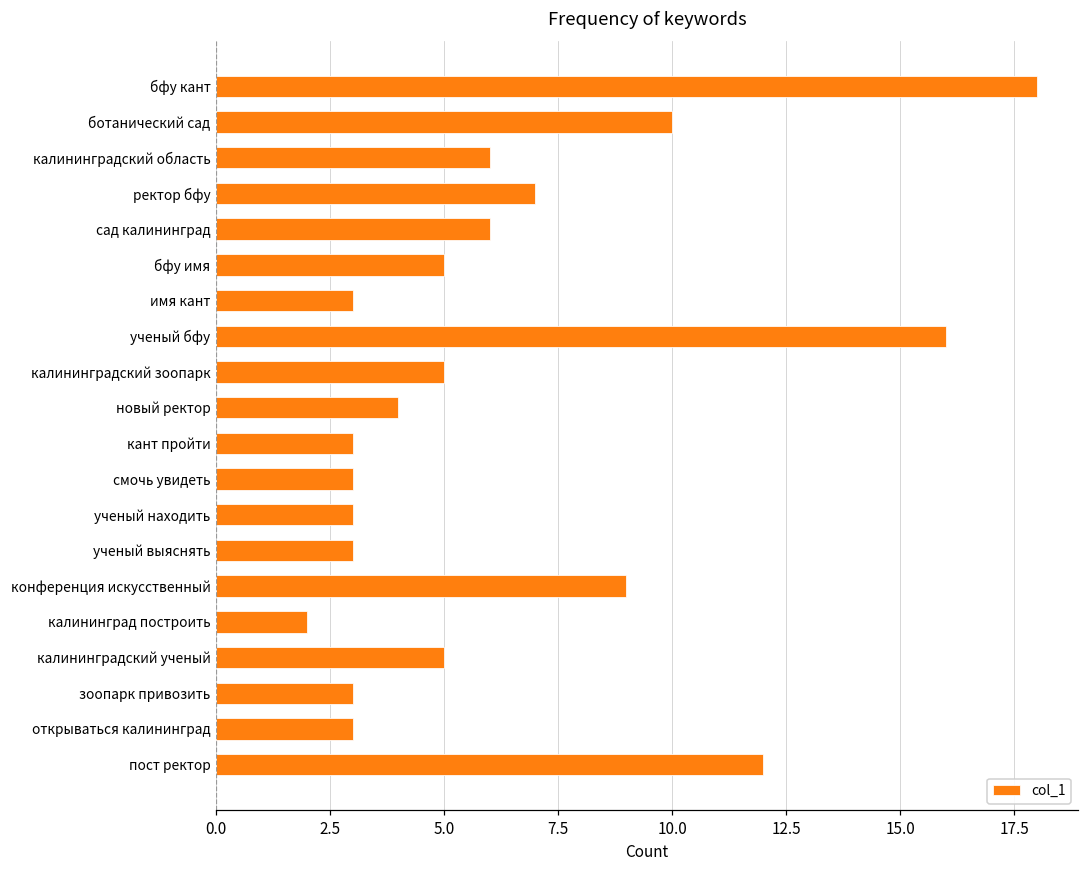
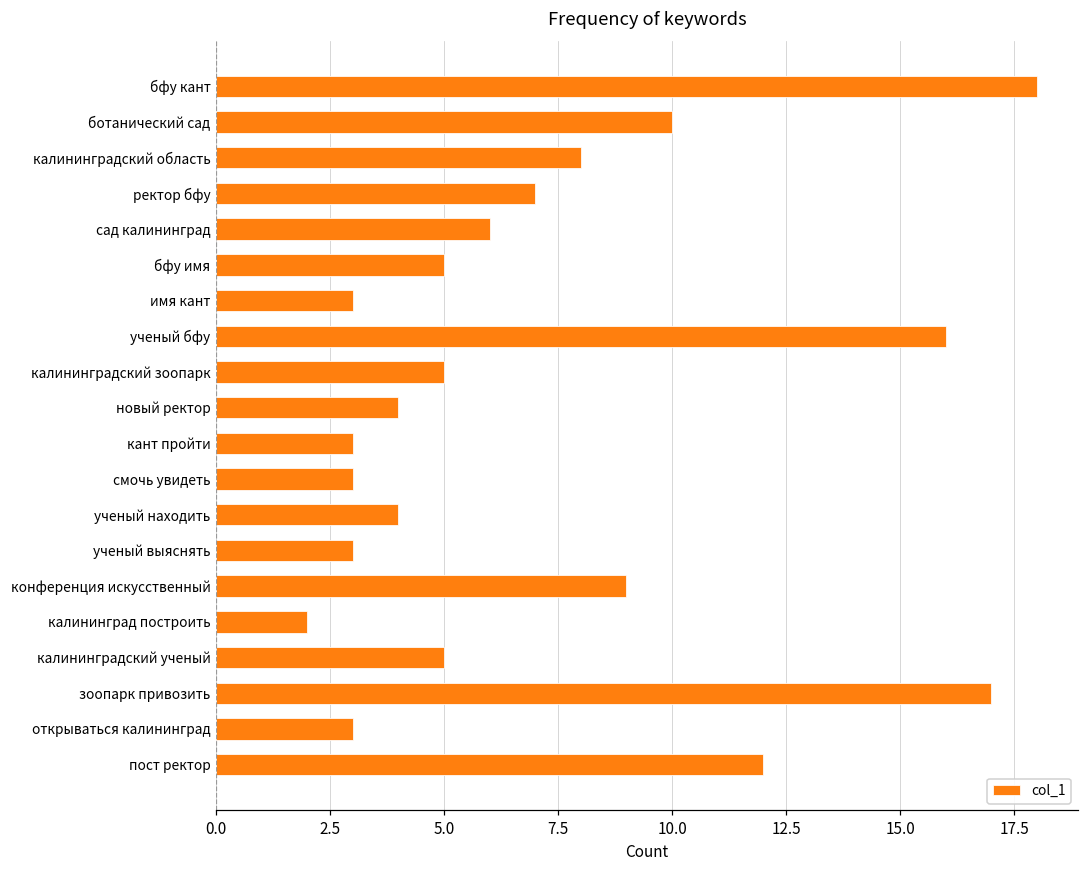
  {
    "бфу кант": 18,
    "ботанический сад": 10,
-   "калининградский область": 6,
+   "калининградский область": 8,
    "ректор бфу": 7,
    "сад калининград": 6,
    "бфу имя": 5,
    "имя кант": 3,
    "ученый бфу": 16,
    "калининградский зоопарк": 5,
    "новый ректор": 4,
    "кант пройти": 3,
    "смочь увидеть": 3,
-   "ученый находить": 3,
+   "ученый находить": 4,
    "ученый выяснять": 3,
    "конференция искусственный": 9,
    "калининград построить": 2,
    "калининградский ученый": 5,
-   "зоопарк привозить": 3,
+   "зоопарк привозить": 17,
    "открываться калининград": 3,
    "пост ректор": 12
  }
